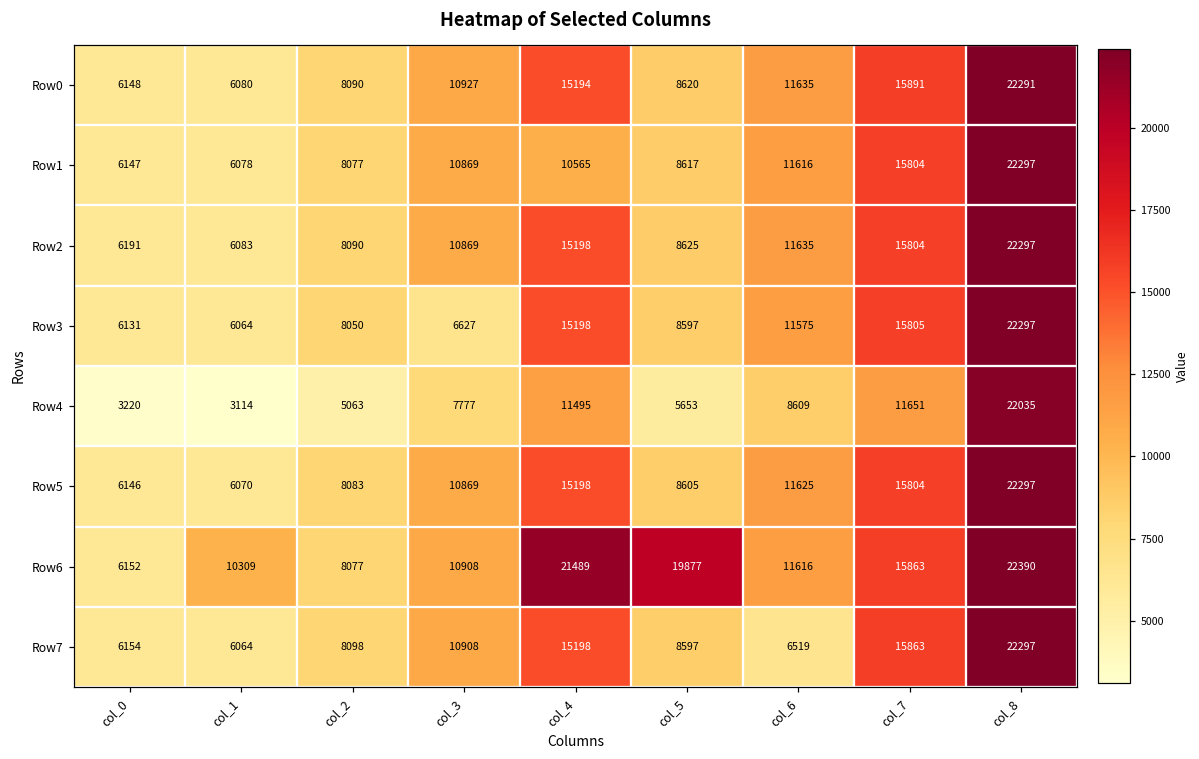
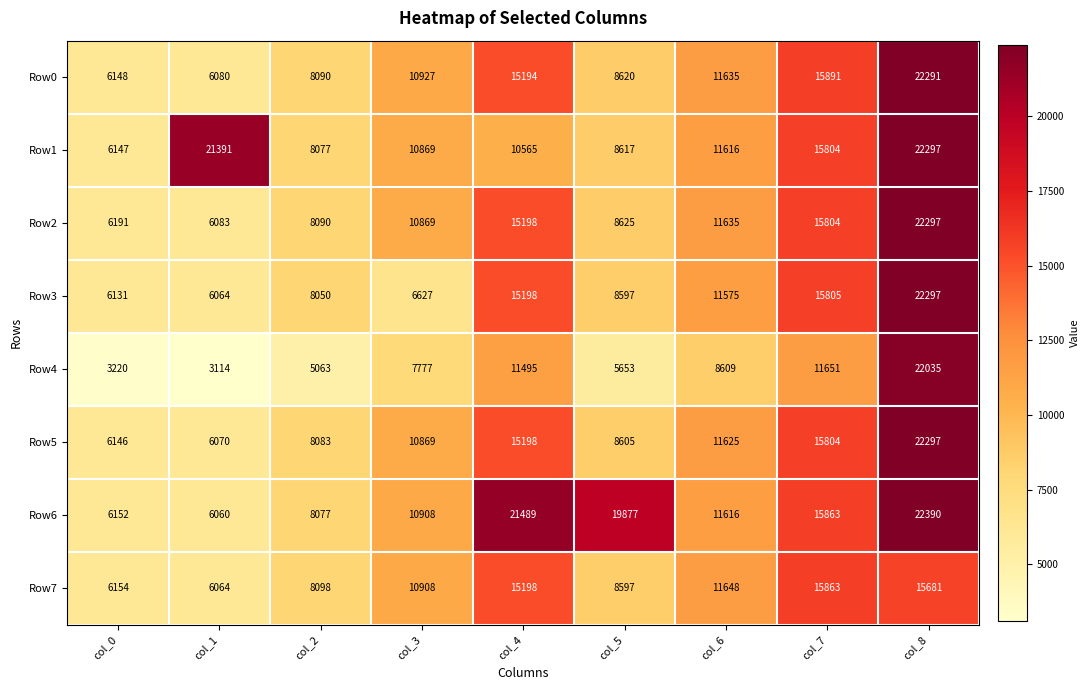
  {
    "Row0": {
      "col_0": 6148,
      "col_1": 6080,
      "col_2": 8090,
      "col_3": 10927,
      "col_4": 15194,
      "col_5": 8620,
      "col_6": 11635,
      "col_7": 15891,
      "col_8": 22291
    },
    "Row1": {
      "col_0": 6147,
-     "col_1": 6078,
+     "col_1": 21391,
      "col_2": 8077,
      "col_3": 10869,
      "col_4": 10565,
      "col_5": 8617,
      "col_6": 11616,
      "col_7": 15804,
      "col_8": 22297
    },
    "Row2": {
      "col_0": 6191,
      "col_1": 6083,
      "col_2": 8090,
      "col_3": 10869,
      "col_4": 15198,
      "col_5": 8625,
      "col_6": 11635,
      "col_7": 15804,
      "col_8": 22297
    },
    "Row3": {
      "col_0": 6131,
      "col_1": 6064,
      "col_2": 8050,
      "col_3": 6627,
      "col_4": 15198,
      "col_5": 8597,
      "col_6": 11575,
      "col_7": 15805,
      "col_8": 22297
    },
    "Row4": {
      "col_0": 3220,
      "col_1": 3114,
      "col_2": 5063,
      "col_3": 7777,
      "col_4": 11495,
      "col_5": 5653,
      "col_6": 8609,
      "col_7": 11651,
      "col_8": 22035
    },
    "Row5": {
      "col_0": 6146,
      "col_1": 6070,
      "col_2": 8083,
      "col_3": 10869,
      "col_4": 15198,
      "col_5": 8605,
      "col_6": 11625,
      "col_7": 15804,
      "col_8": 22297
    },
    "Row6": {
      "col_0": 6152,
-     "col_1": 10309,
+     "col_1": 6060,
      "col_2": 8077,
      "col_3": 10908,
      "col_4": 21489,
      "col_5": 19877,
      "col_6": 11616,
      "col_7": 15863,
      "col_8": 22390
    },
    "Row7": {
      "col_0": 6154,
      "col_1": 6064,
      "col_2": 8098,
      "col_3": 10908,
      "col_4": 15198,
      "col_5": 8597,
-     "col_6": 6519,
+     "col_6": 11648,
      "col_7": 15863,
-     "col_8": 22297
+     "col_8": 15681
    }
  }
